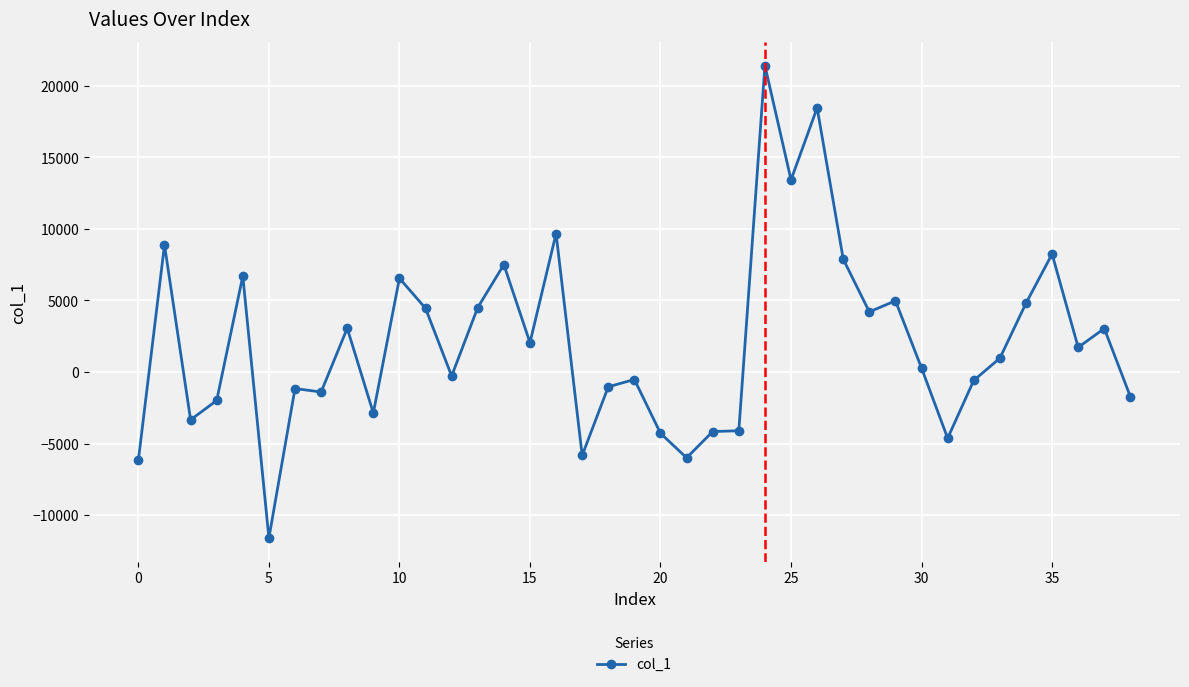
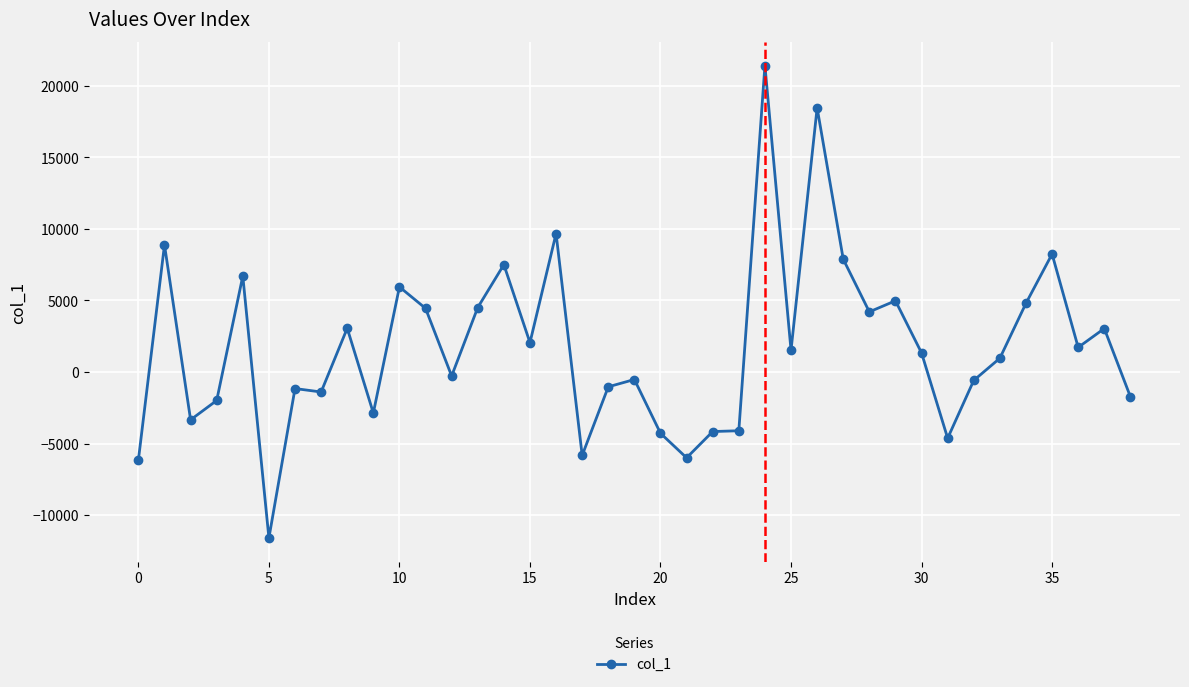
  {
    "0": -6200,
    "5": -11600,
-   "10": 6600,
+   "10": 5900,
    "15": 2100,
    "20": -4300,
-   "25": 13400,
-   "30": 300,
+   "25": 1500,
+   "30": 1300,
    "35": 8200
  }
